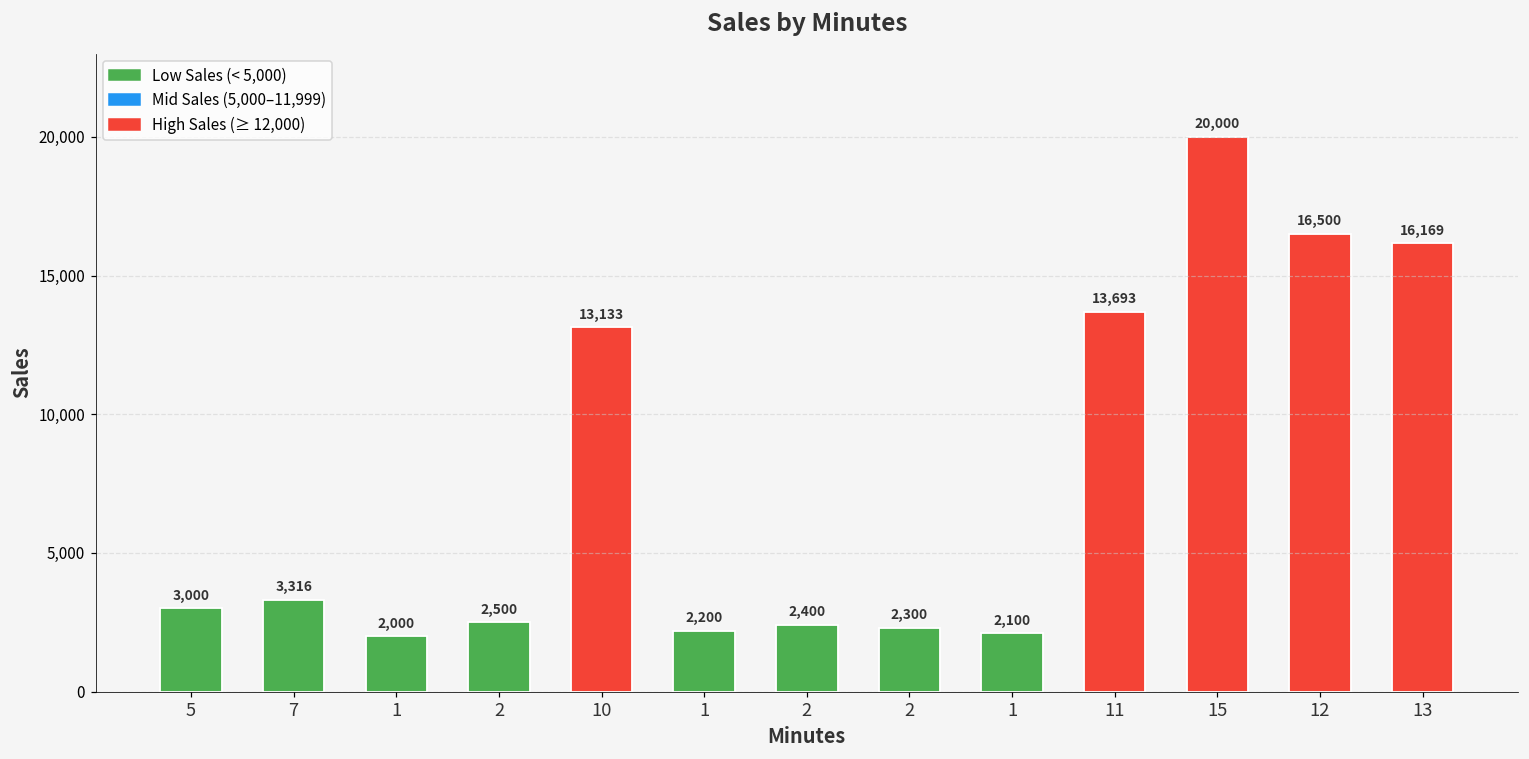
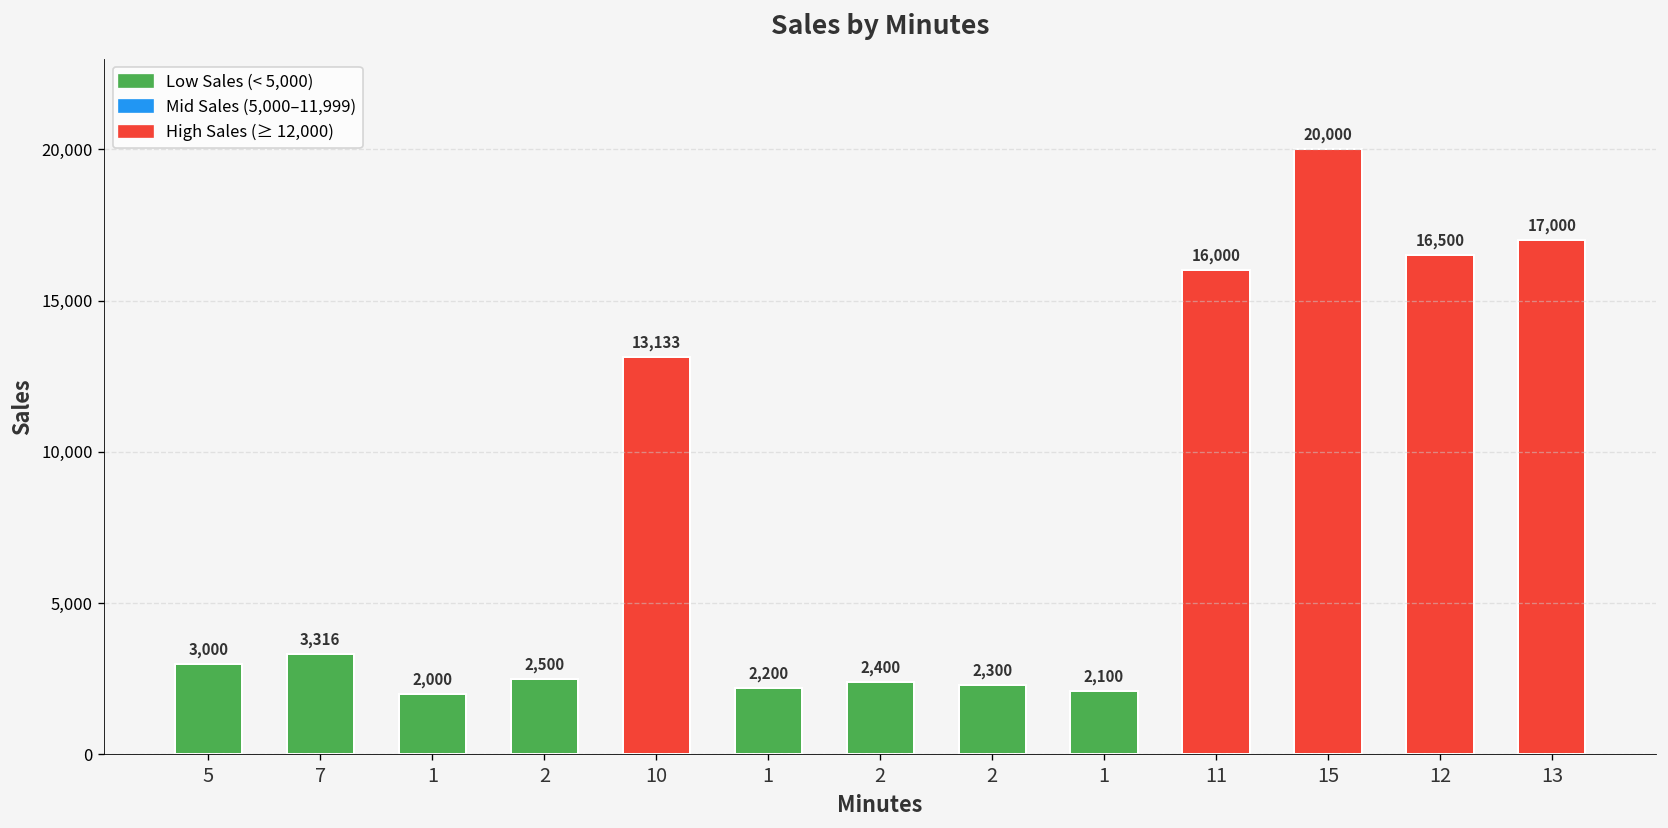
  {
    "5": "3,000",
    "7": "3,316",
    "10": "13,133",
-   "11": "13,693",
+   "11": "16,000",
    "15": "20,000",
    "12": "16,500",
-   "13": "16,169"
+   "13": "17,000"
  }
